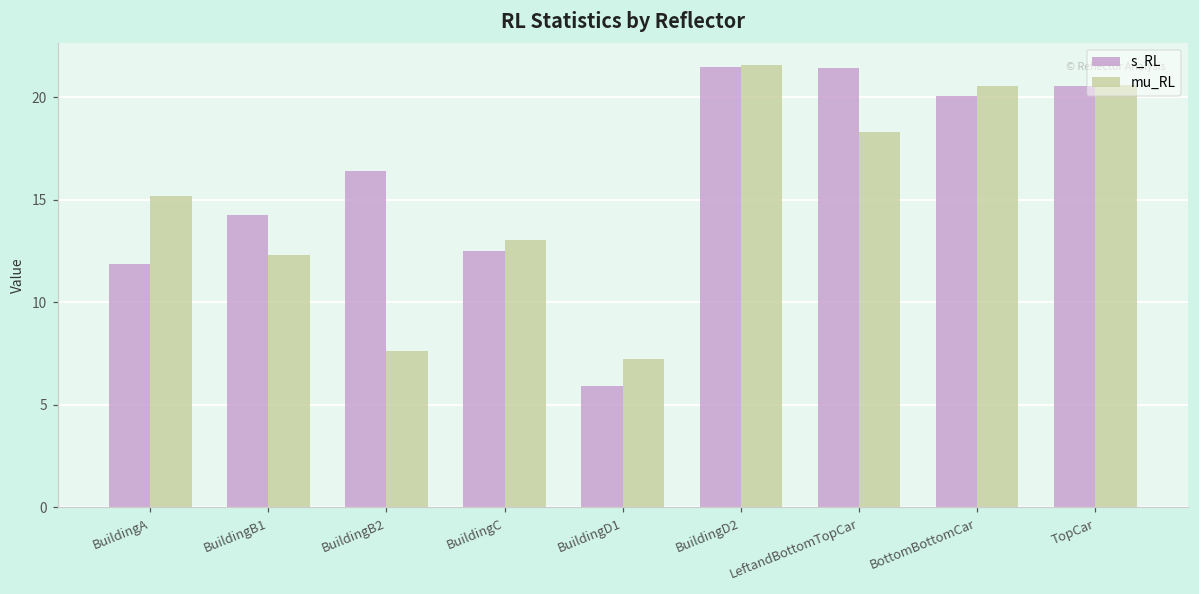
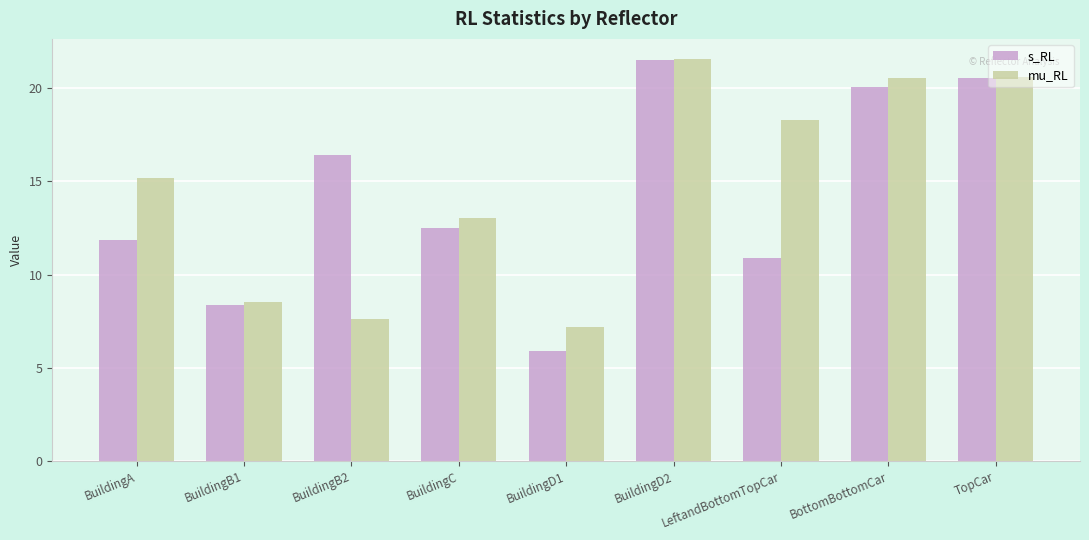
  {
    "s_RL": {
      "BuildingA": 11.9,
-     "BuildingB1": 14.3,
+     "BuildingB1": 8.4,
      "BuildingB2": 16.4,
      "BuildingC": 12.5,
      "BuildingD1": 5.9,
      "BuildingD2": 21.5,
-     "LeftandBottomTopCar": 21.4,
+     "LeftandBottomTopCar": 10.9,
      "BottomBottomCar": 20.1,
      "TopCar": 20.6
    },
    "mu_RL": {
      "BuildingA": 15.2,
-     "BuildingB1": 12.3,
+     "BuildingB1": 8.5,
      "BuildingB2": 7.6,
      "BuildingC": 13.0,
      "BuildingD1": 7.2,
      "BuildingD2": 21.6,
      "LeftandBottomTopCar": 18.3,
      "BottomBottomCar": 20.6
    }
  }
